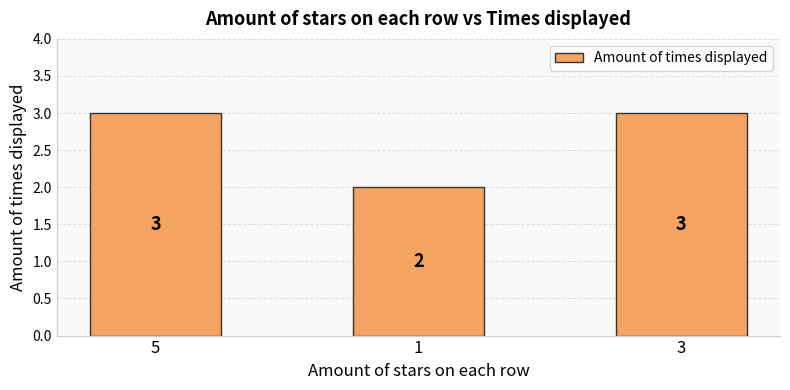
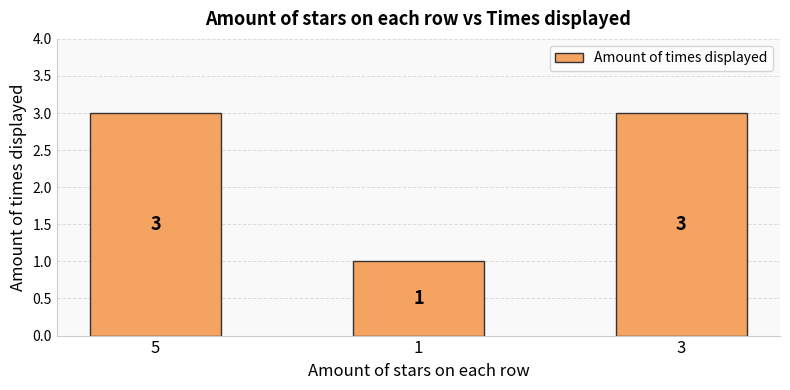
  {
    "5": 3,
-   "1": 2,
+   "1": 1,
    "3": 3
  }
